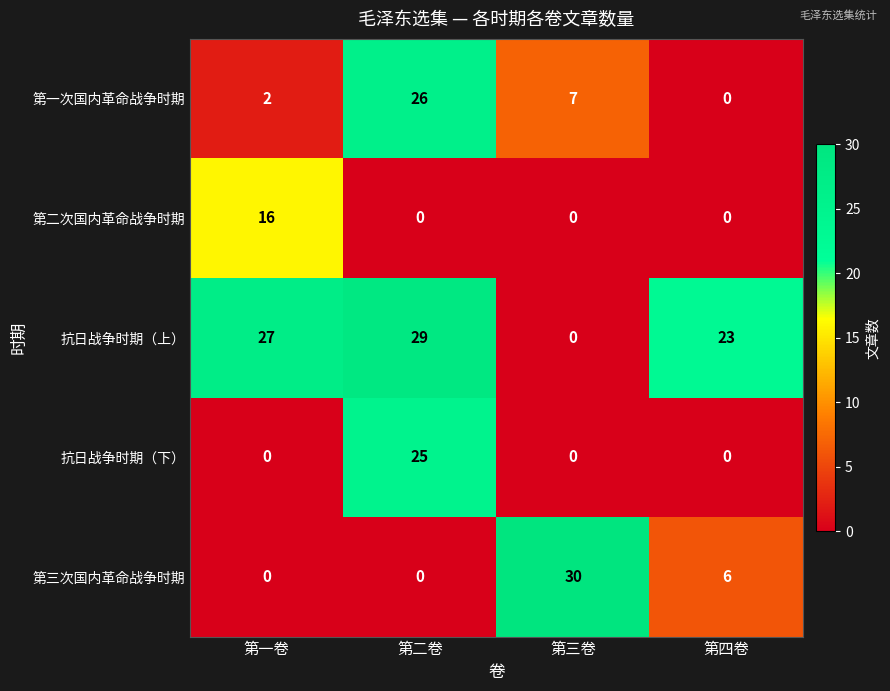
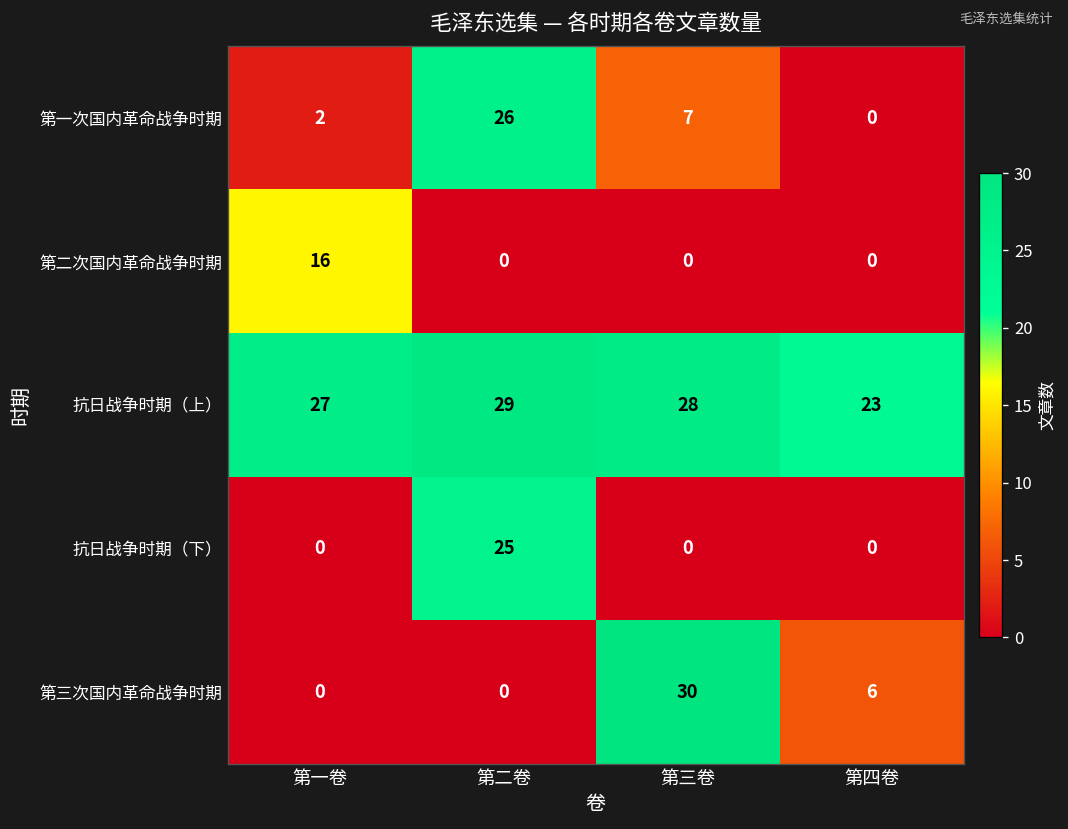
  {
    "第一次国内革命战争时期": {
      "第一卷": 2,
      "第二卷": 26,
      "第三卷": 7,
      "第四卷": 0
    },
    "第二次国内革命战争时期": {
      "第一卷": 16,
      "第二卷": 0,
      "第三卷": 0,
      "第四卷": 0
    },
    "抗日战争时期（上）": {
      "第一卷": 27,
      "第二卷": 29,
-     "第三卷": 0,
+     "第三卷": 28,
      "第四卷": 23
    },
    "抗日战争时期（下）": {
      "第一卷": 0,
      "第二卷": 25,
      "第三卷": 0,
      "第四卷": 0
    },
    "第三次国内革命战争时期": {
      "第一卷": 0,
      "第二卷": 0,
      "第三卷": 30,
      "第四卷": 6
    }
  }
